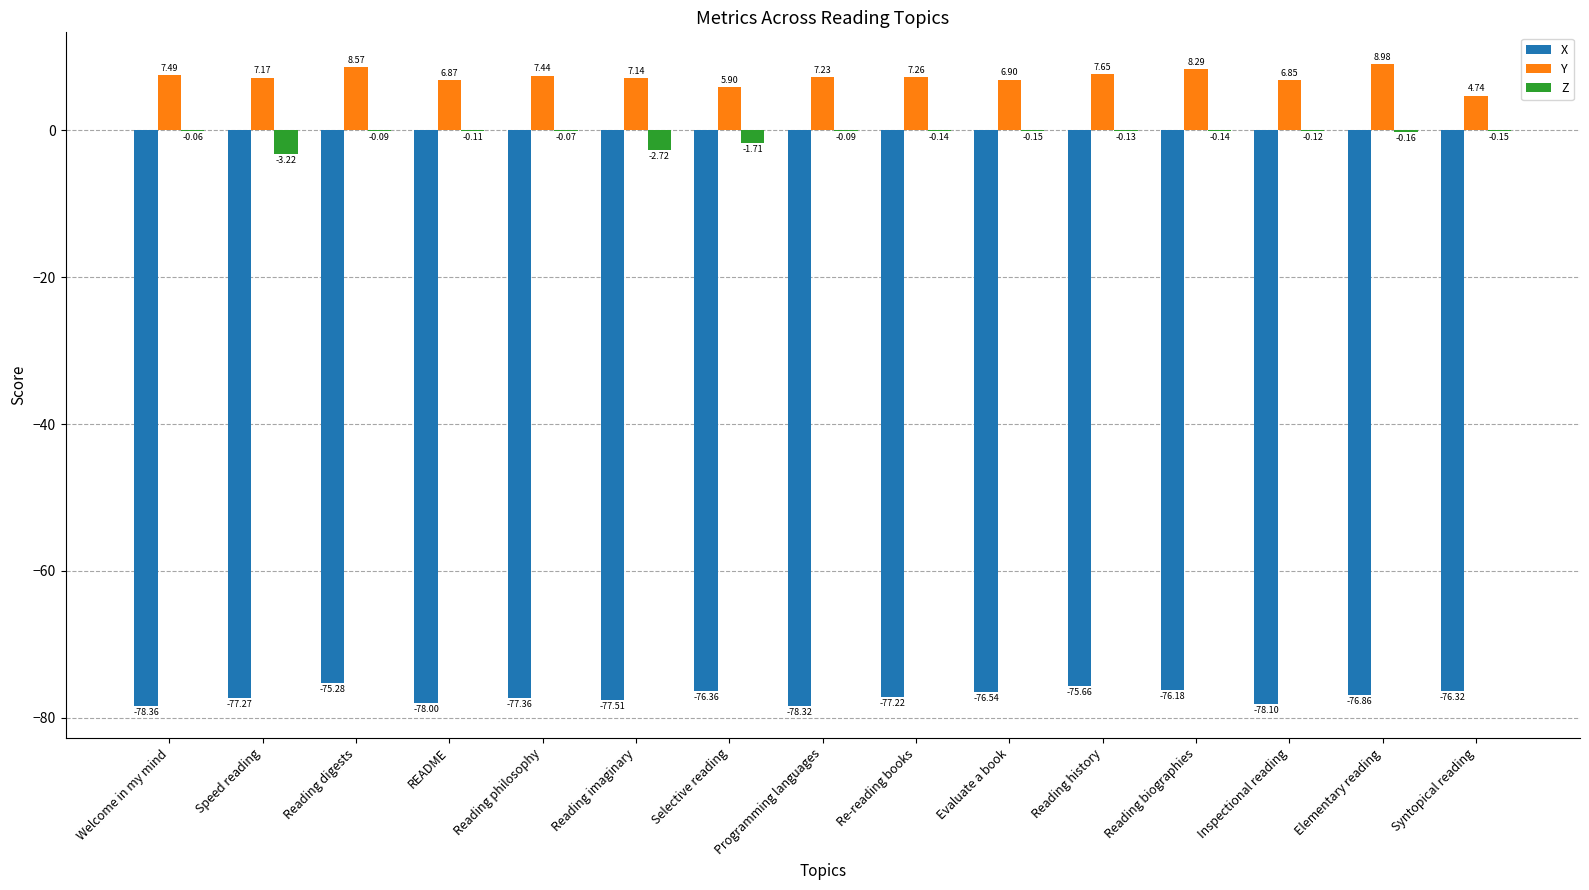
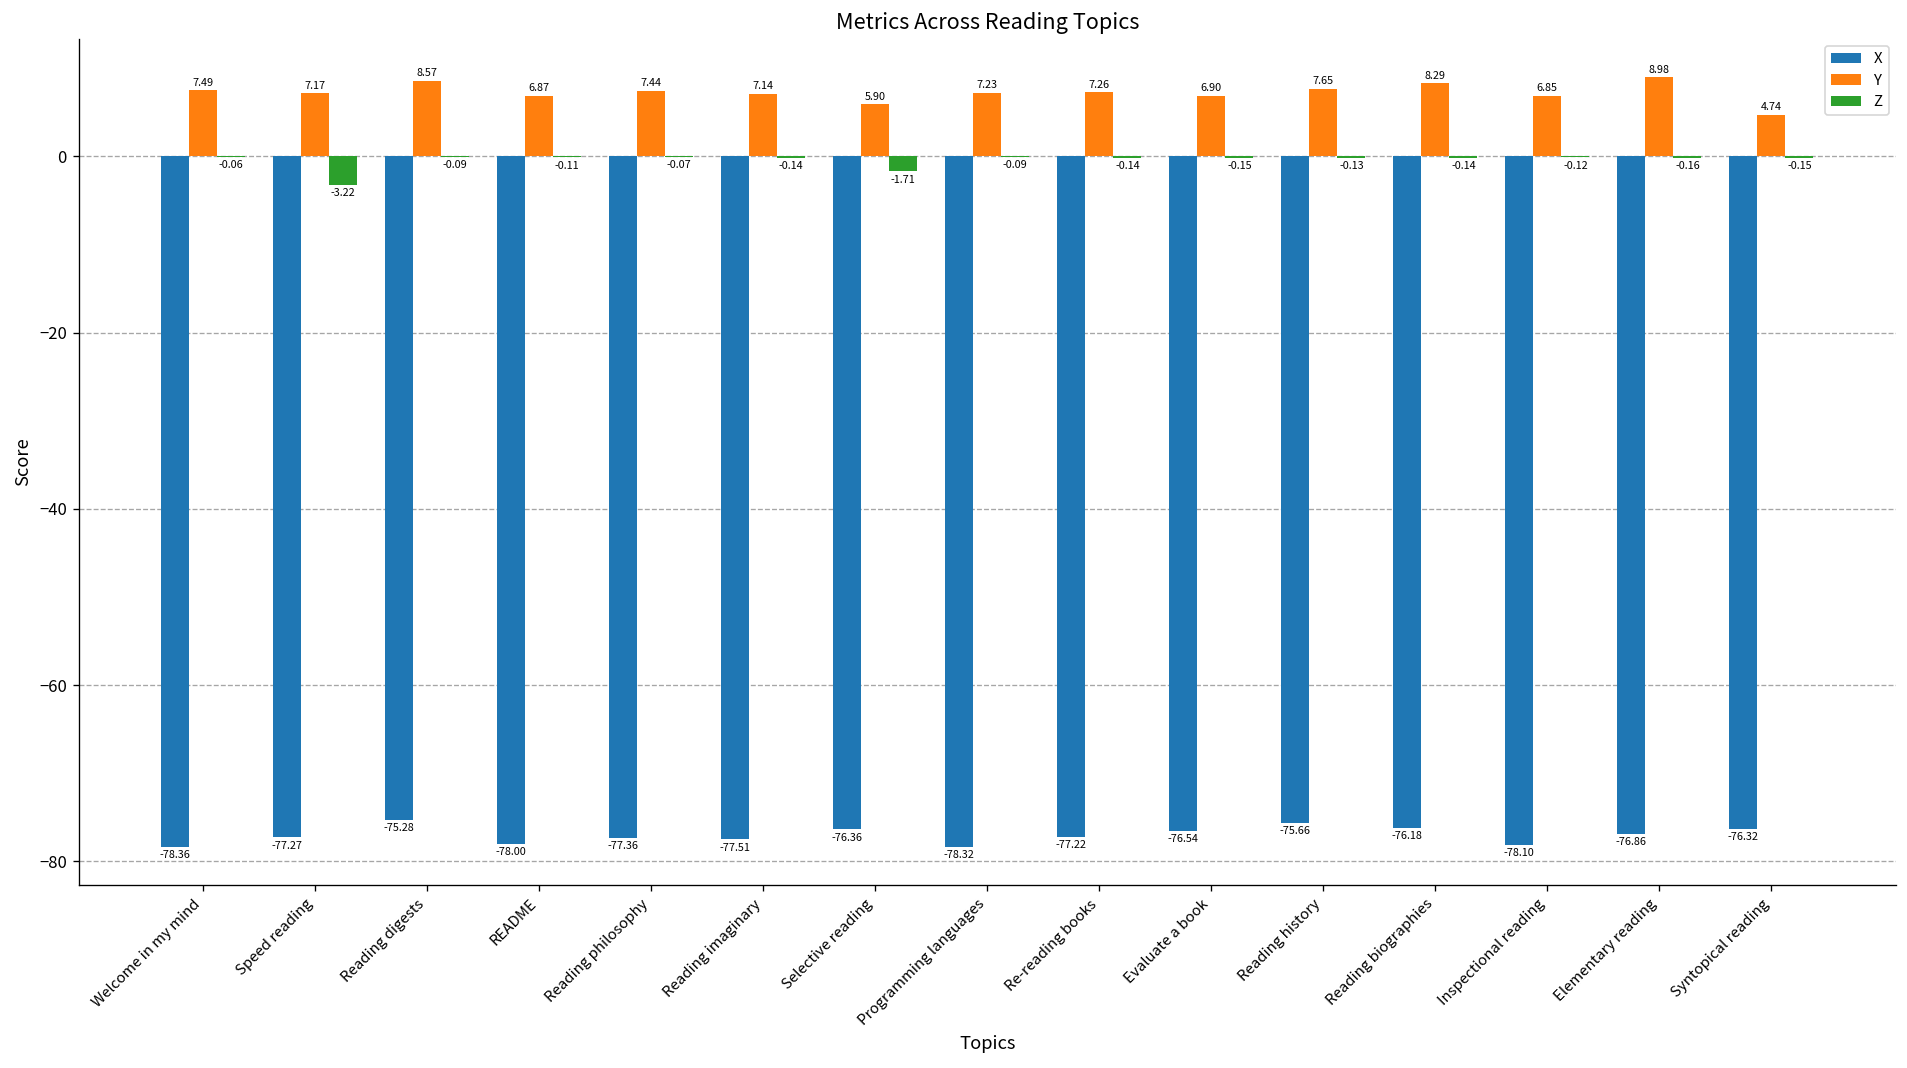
  {
    "X": {
      "Welcome in my mind": -78.36,
      "Speed reading": -77.27,
      "Reading digests": -75.28,
      "README": -78.00,
      "Reading philosophy": -77.36,
      "Reading imaginary": -77.51,
      "Selective reading": -76.36,
      "Programming languages": -78.32,
      "Re-reading books": -77.22,
      "Evaluate a book": -76.54,
      "Reading history": -75.66,
      "Reading biographies": -76.18,
      "Inspectional reading": -78.10,
      "Elementary reading": -76.86,
      "Syntopical reading": -76.32
    },
    "Y": {
      "Welcome in my mind": 7.49,
      "Speed reading": 7.17,
      "Reading digests": 8.57,
      "README": 6.87,
      "Reading philosophy": 7.44,
      "Reading imaginary": 7.14,
      "Selective reading": 5.90,
      "Programming languages": 7.23,
      "Re-reading books": 7.26,
      "Evaluate a book": 6.90,
      "Reading history": 7.65,
      "Reading biographies": 8.29,
      "Inspectional reading": 6.85,
      "Elementary reading": 8.98,
      "Syntopical reading": 4.74
    },
    "Z": {
      "Welcome in my mind": -0.06,
      "Speed reading": -3.22,
      "Reading digests": -0.09,
      "README": -0.11,
      "Reading philosophy": -0.07,
-     "Reading imaginary": -2.72,
+     "Reading imaginary": -0.14,
      "Selective reading": -1.71,
      "Programming languages": -0.09,
      "Re-reading books": -0.14,
      "Evaluate a book": -0.15,
      "Reading history": -0.13,
      "Reading biographies": -0.14,
      "Inspectional reading": -0.12,
      "Elementary reading": -0.16,
      "Syntopical reading": -0.15
    }
  }
